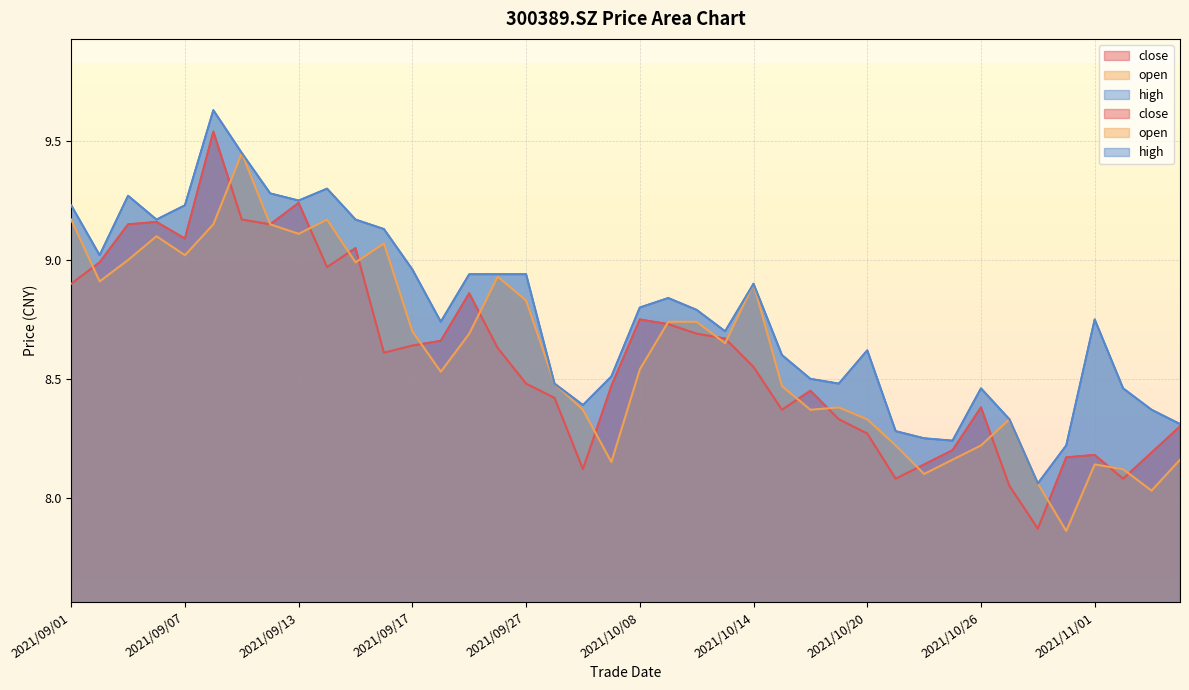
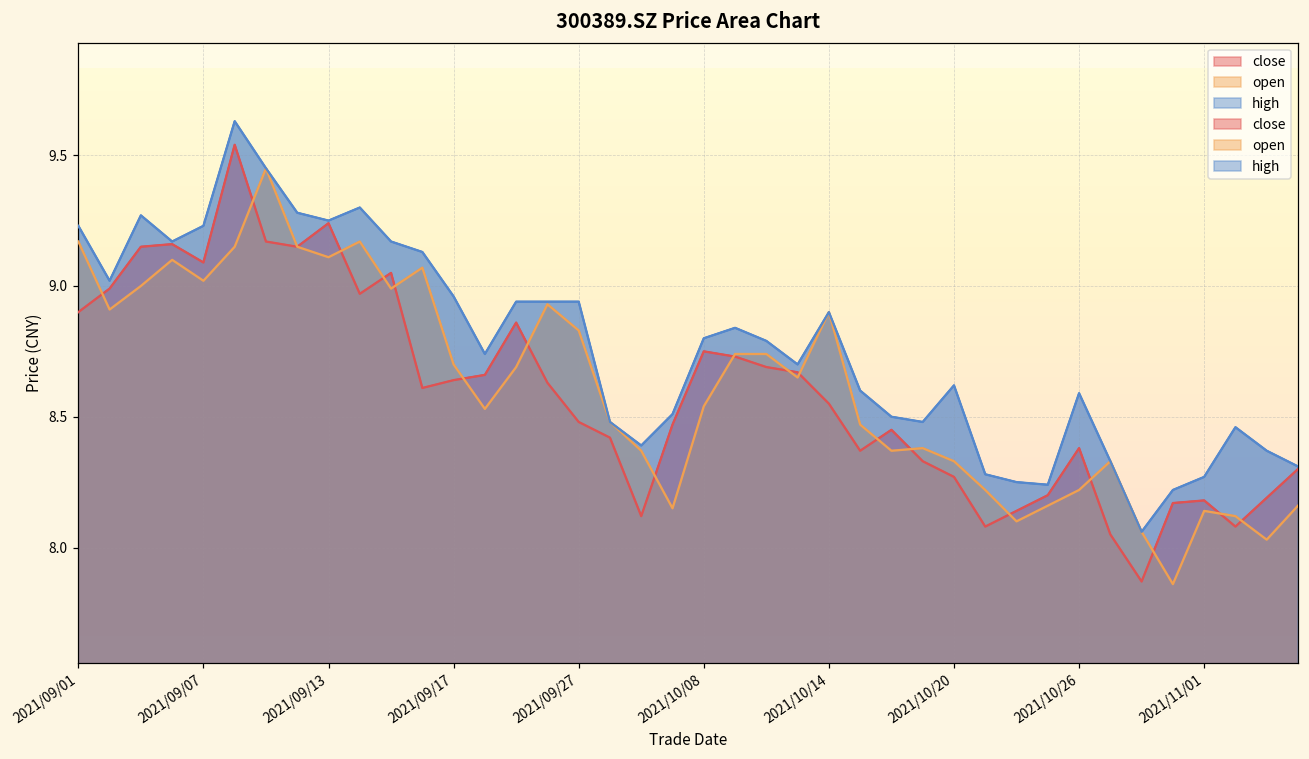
  {
    "high": {
      "2021/09/01": 9.23,
      "2021/09/07": 9.23,
      "2021/09/17": 8.96,
      "2021/09/27": 8.94,
      "2021/10/08": 8.80,
      "2021/10/20": 8.62,
-     "2021/10/26": 8.46,
-     "2021/11/01": 8.75
+     "2021/10/26": 8.59,
+     "2021/11/01": 8.27
    }
  }
